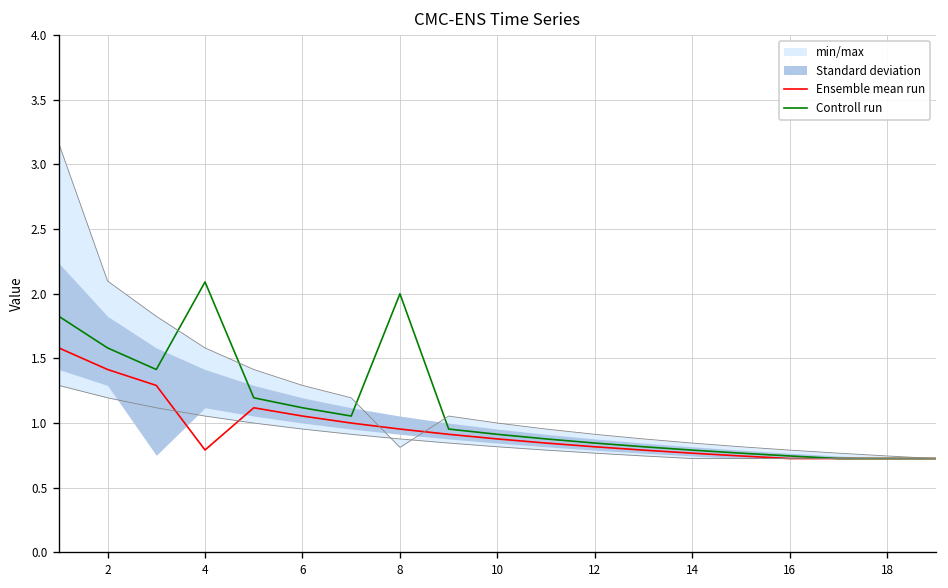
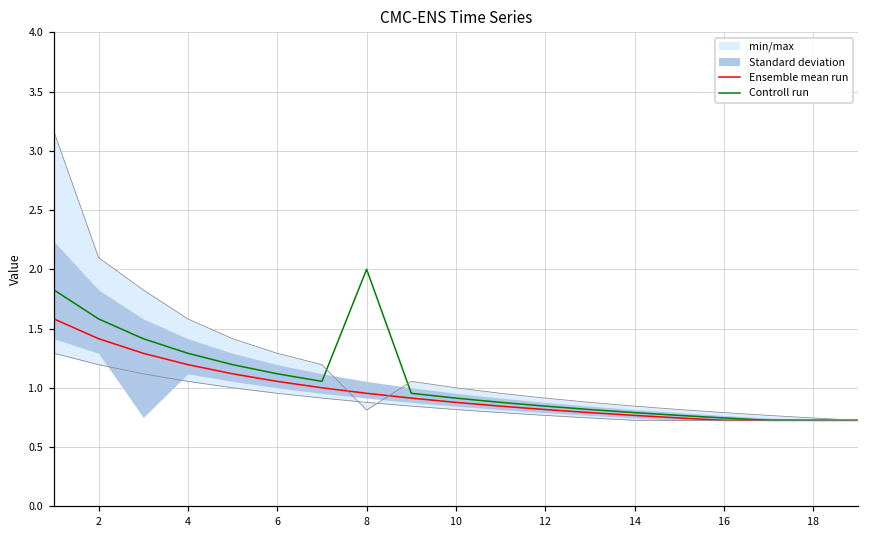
  {
    "Ensemble mean run": {
      "2": 1.41,
-     "4": 0.79,
+     "4": 1.20,
      "6": 1.05,
      "8": 0.95,
      "10": 0.88,
      "12": 0.82
    },
    "Controll run": {
      "2": 1.58,
-     "4": 2.09,
+     "4": 1.29,
      "6": 1.12,
      "8": 2.00,
      "10": 0.91,
      "12": 0.85
    }
  }
